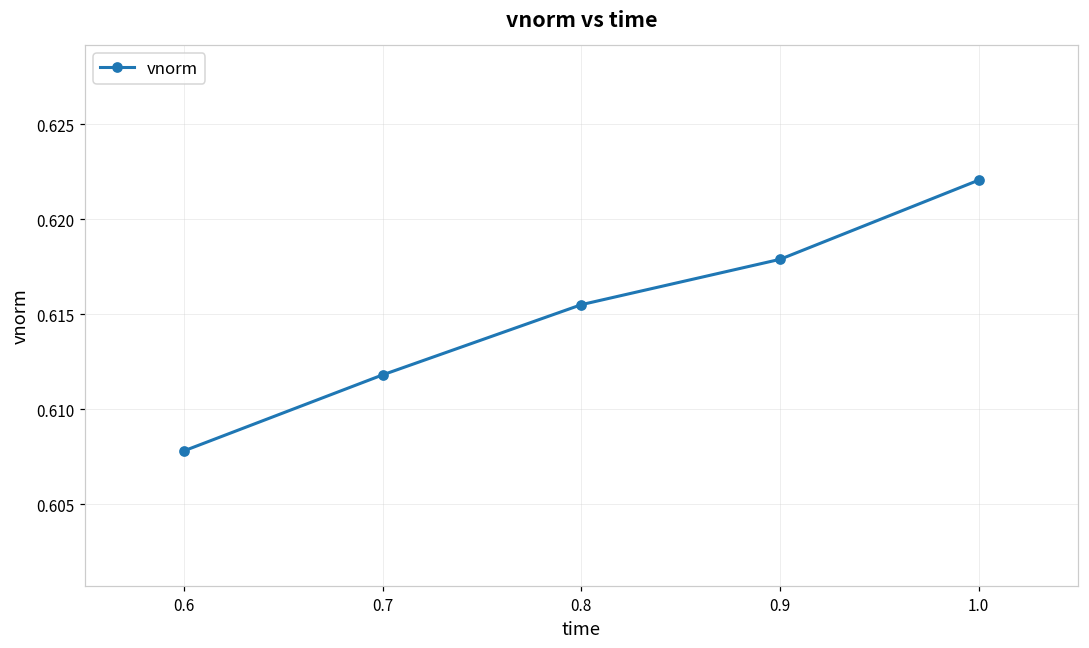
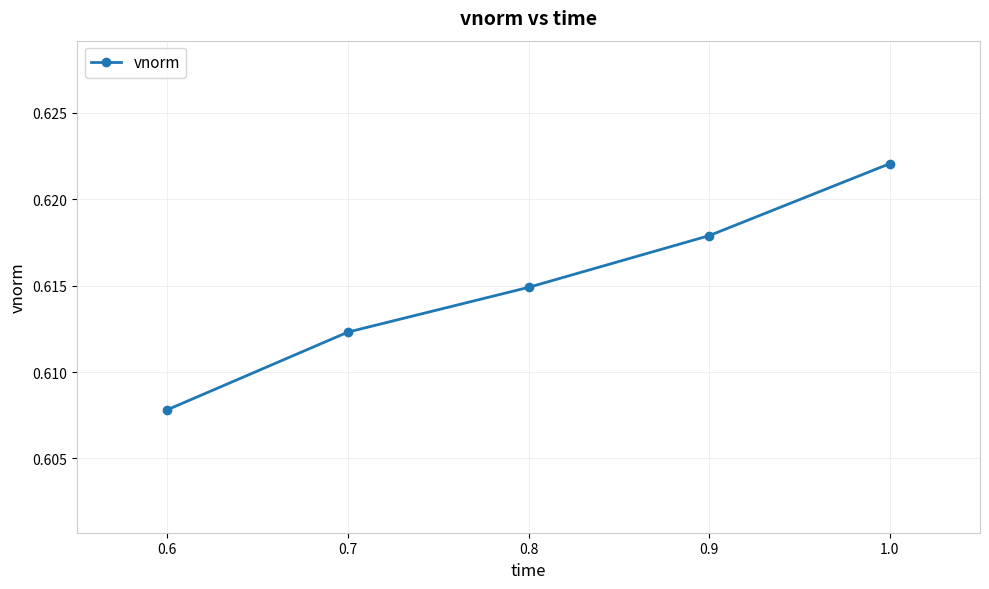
  {
    "0.6": 0.6078,
-   "0.7": 0.6118,
-   "0.8": 0.6155,
+   "0.7": 0.6123,
+   "0.8": 0.6149,
    "0.9": 0.6179,
    "1.0": 0.6221
  }
